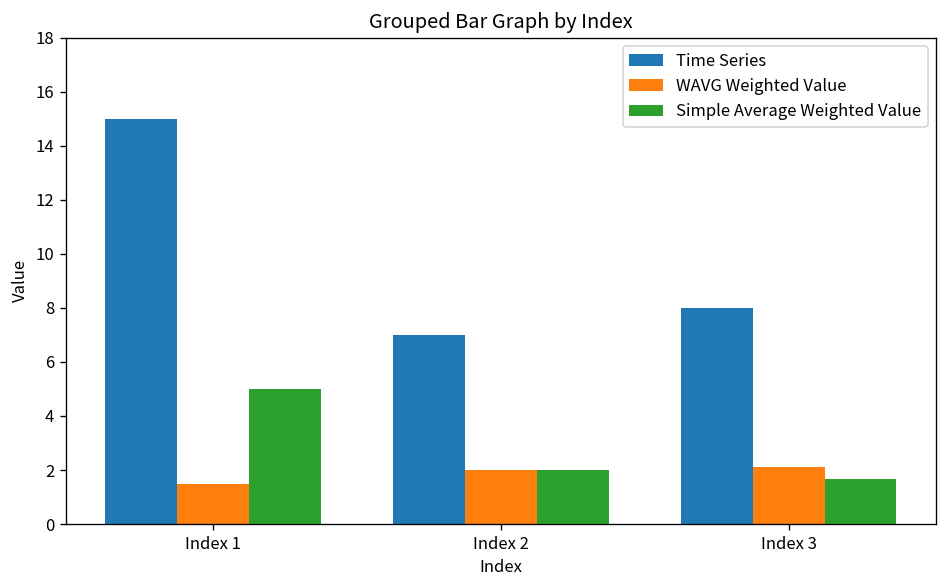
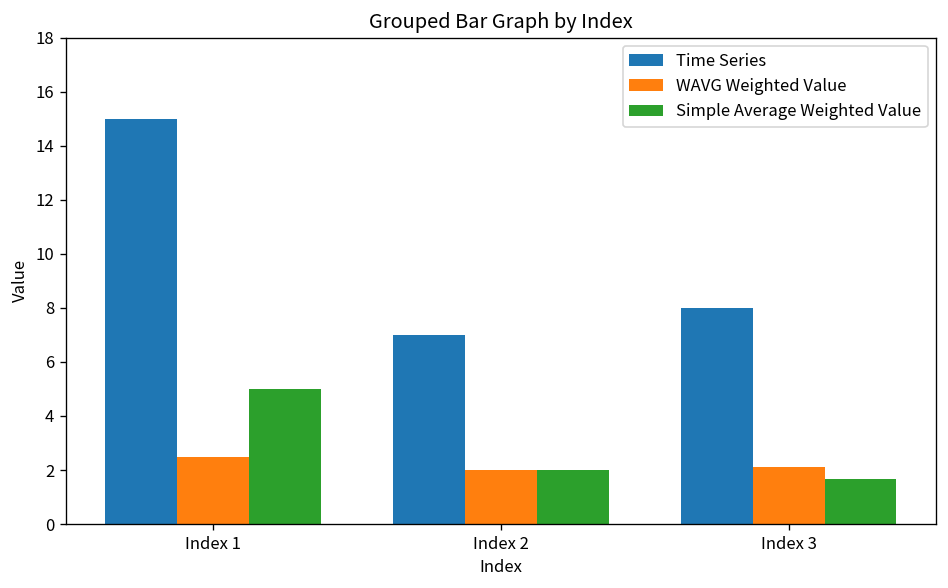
  {
    "Time Series": {
      "Index 1": 15.0,
      "Index 2": 7.0,
      "Index 3": 8.0
    },
    "WAVG Weighted Value": {
-     "Index 1": 1.5,
+     "Index 1": 2.5,
      "Index 2": 2.0,
      "Index 3": 2.1
    },
    "Simple Average Weighted Value": {
      "Index 1": 5.0,
      "Index 2": 2.0,
      "Index 3": 1.7
    }
  }
